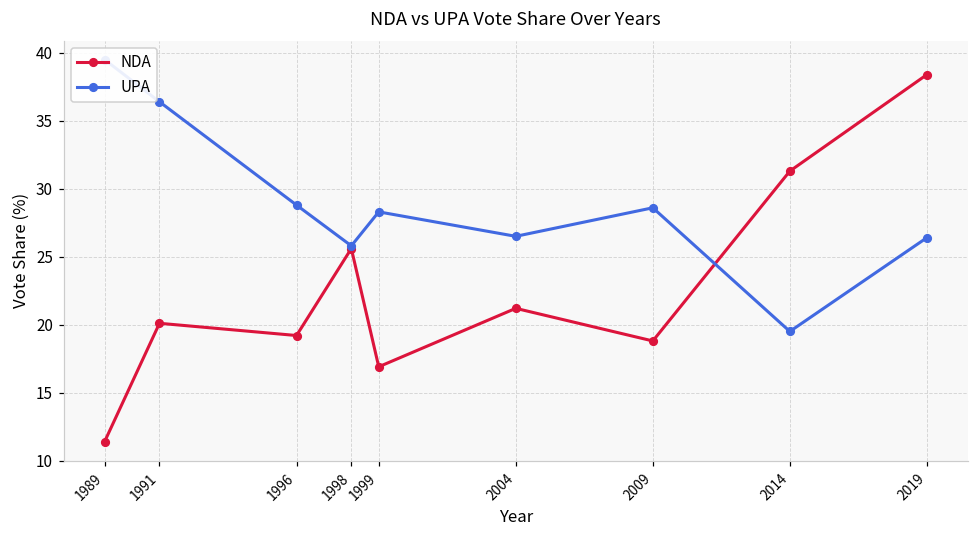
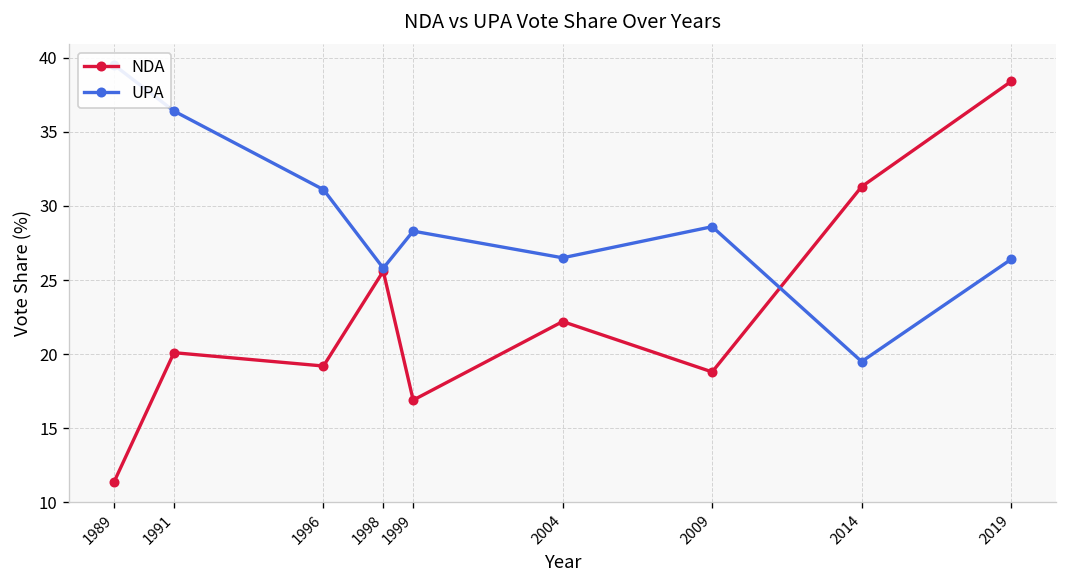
  {
    "NDA": {
      "1989": 11.4,
      "1991": 20.1,
      "1996": 19.2,
      "1999": 16.9,
-     "2004": 21.2,
+     "2004": 22.2,
      "2009": 18.8,
      "2014": 31.3,
      "2019": 38.4
    },
    "UPA": {
      "1991": 36.4,
-     "1996": 28.8,
+     "1996": 31.1,
      "1999": 28.3,
      "2004": 26.5,
      "2009": 28.6,
      "2014": 19.5,
      "2019": 26.4
    }
  }
